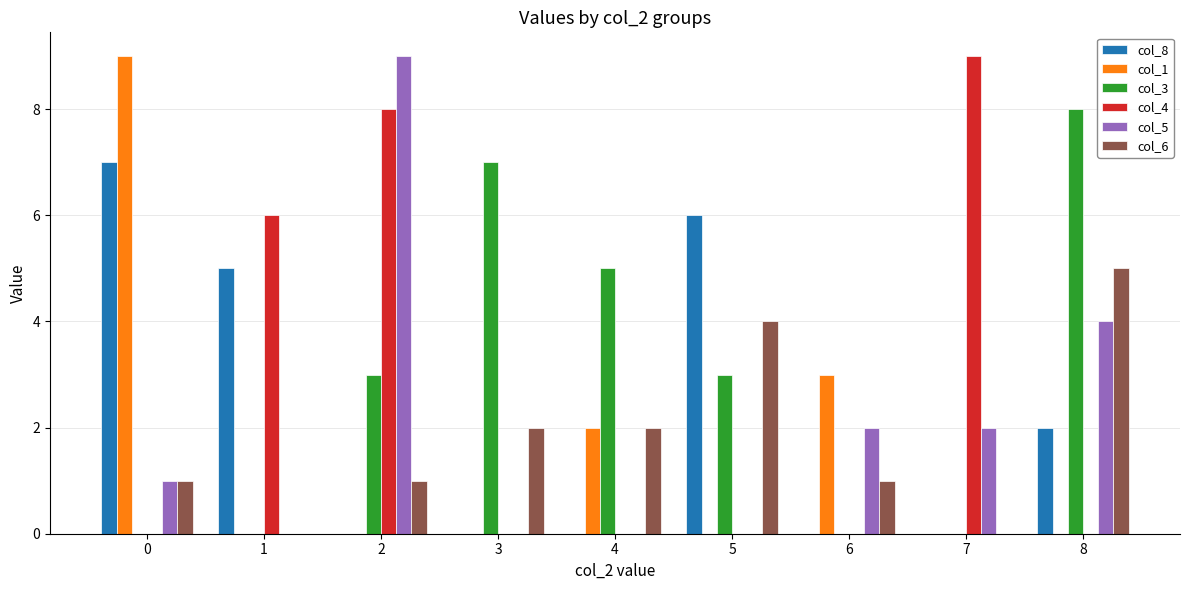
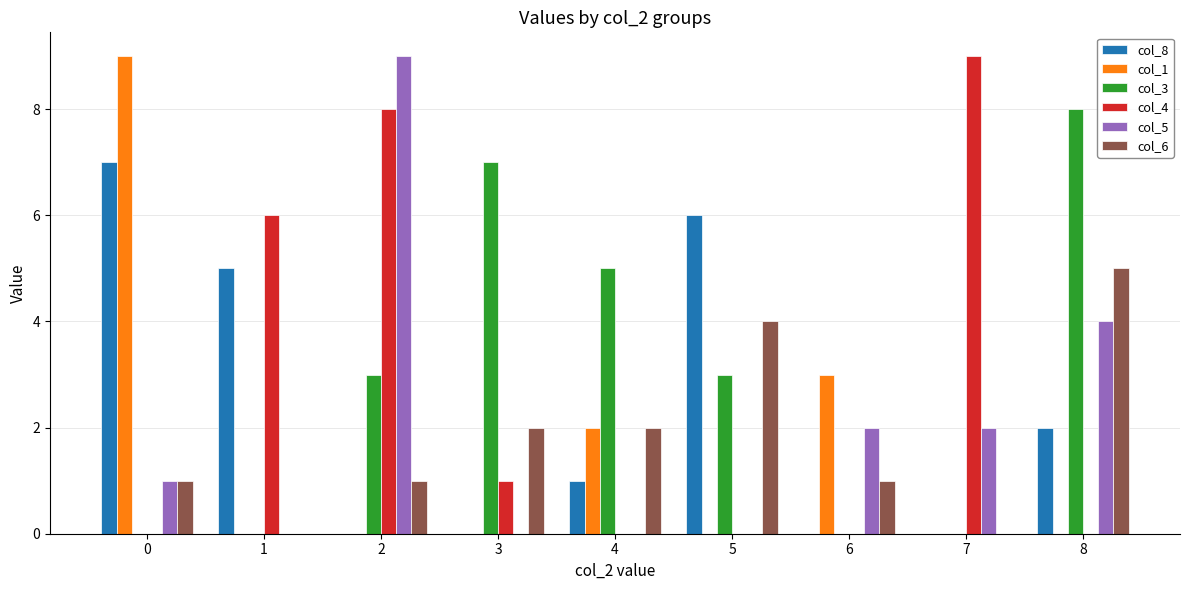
  {
    "col_8": {
      "0": 7,
      "1": 5,
      "2": 0,
      "3": 0,
-     "4": 0,
+     "4": 1,
      "5": 6,
      "6": 0,
      "7": 0,
      "8": 2
    },
    "col_1": {
      "0": 9,
      "1": 0,
      "2": 0,
      "3": 0,
      "4": 2,
      "5": 0,
      "6": 3,
      "7": 0,
      "8": 0
    },
    "col_3": {
      "0": 0,
      "1": 0,
      "2": 3,
      "3": 7,
      "4": 5,
      "5": 3,
      "6": 0,
      "7": 0,
      "8": 8
    },
    "col_4": {
      "0": 0,
      "1": 6,
      "2": 8,
-     "3": 0,
+     "3": 1,
      "4": 0,
      "5": 0,
      "6": 0,
      "7": 9,
      "8": 0
    },
    "col_5": {
      "0": 1,
      "1": 0,
      "2": 9,
      "3": 0,
      "4": 0,
      "5": 0,
      "6": 2,
      "7": 2,
      "8": 4
    },
    "col_6": {
      "0": 1,
      "1": 0,
      "2": 1,
      "3": 2,
      "4": 2,
      "5": 4,
      "6": 1,
      "7": 0,
      "8": 5
    }
  }
